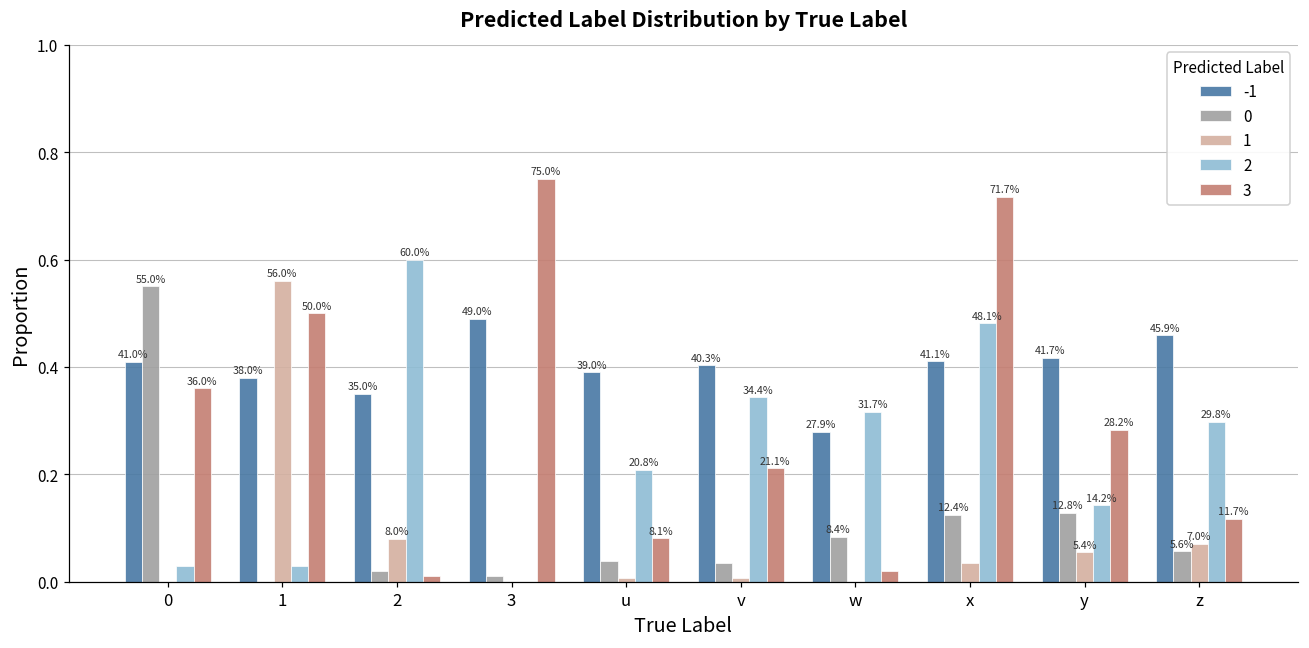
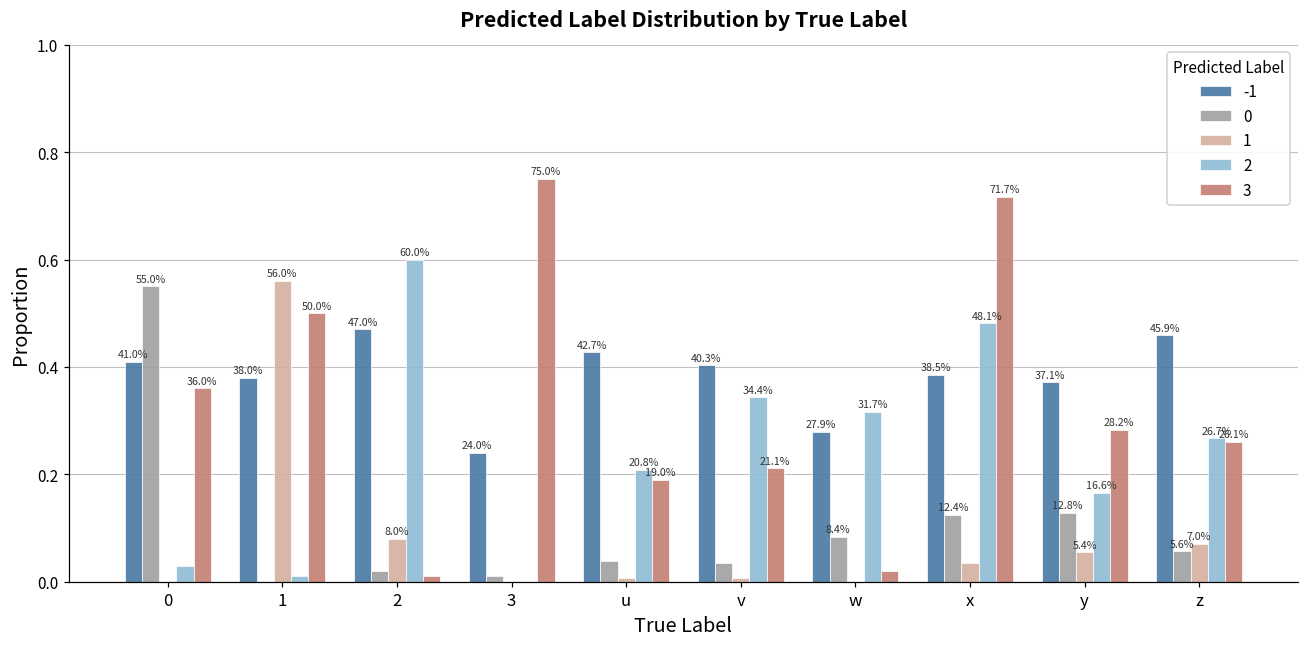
  {
    "-1": {
      "0": "41.0%",
      "1": "38.0%",
-     "2": "35.0%",
-     "3": "49.0%",
-     "u": "39.0%",
+     "2": "47.0%",
+     "3": "24.0%",
+     "u": "42.7%",
      "v": "40.3%",
      "w": "27.9%",
-     "x": "41.1%",
-     "y": "41.7%",
+     "x": "38.5%",
+     "y": "37.1%",
      "z": "45.9%"
    },
    "2": {
-     "1": "0.03",
+     "1": "0.01",
      "2": "60.0%",
      "u": "20.8%",
      "v": "34.4%",
      "w": "31.7%",
      "x": "48.1%",
-     "y": "14.2%",
-     "z": "29.8%"
+     "y": "16.6%",
+     "z": "26.7%"
    },
    "3": {
      "0": "36.0%",
      "1": "50.0%",
      "3": "75.0%",
-     "u": "8.1%",
+     "u": "19.0%",
      "v": "21.1%",
      "x": "71.7%",
      "y": "28.2%",
-     "z": "11.7%"
+     "z": "26.1%"
    }
  }
